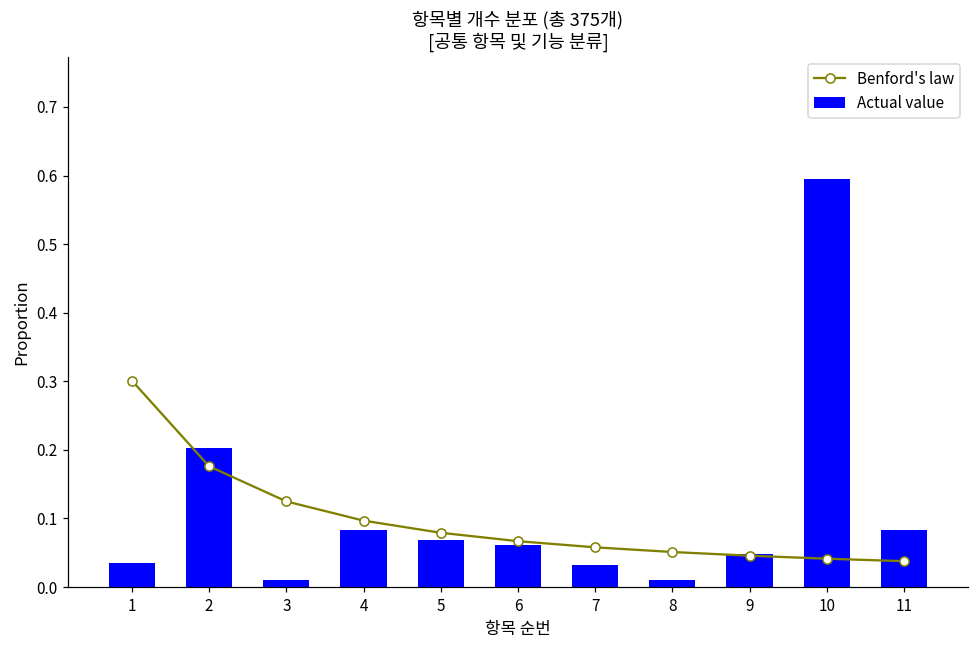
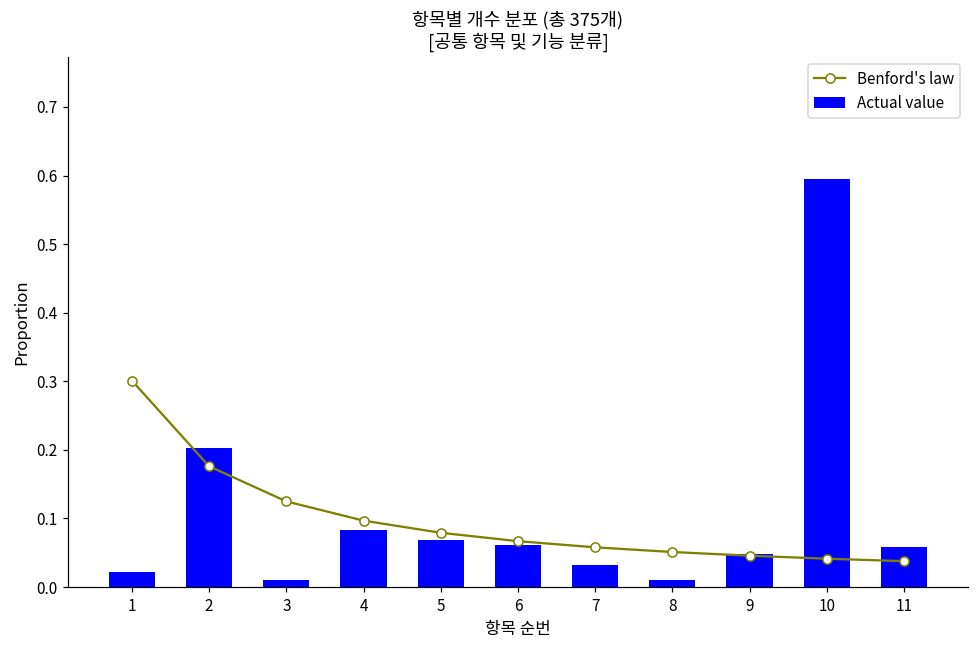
  {
    "Benford's law": {
      "1": 0.30,
      "2": 0.18,
      "3": 0.12,
      "4": 0.10,
      "5": 0.08,
      "6": 0.07,
      "7": 0.06,
      "8": 0.05,
      "9": 0.05,
      "10": 0.04,
      "11": 0.04
    },
    "Actual value": {
-     "1": 0.03,
+     "1": 0.02,
      "2": 0.20,
      "3": 0.01,
      "4": 0.08,
      "5": 0.07,
      "6": 0.06,
      "7": 0.03,
      "8": 0.01,
      "9": 0.05,
      "10": 0.59,
-     "11": 0.08
+     "11": 0.06
    }
  }
